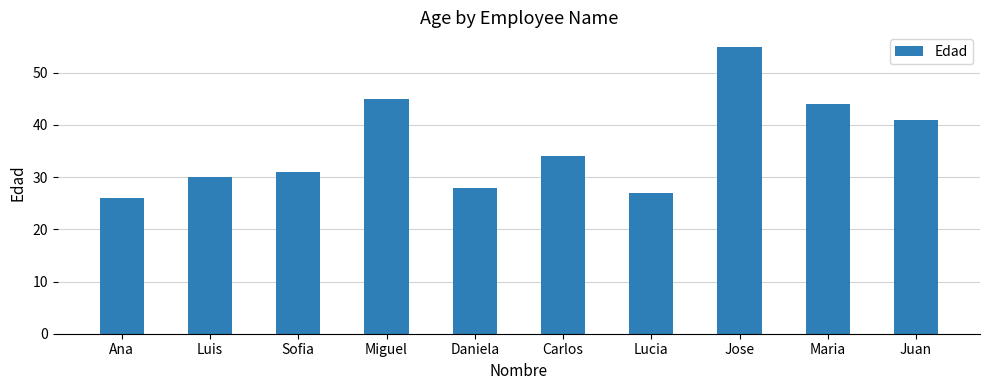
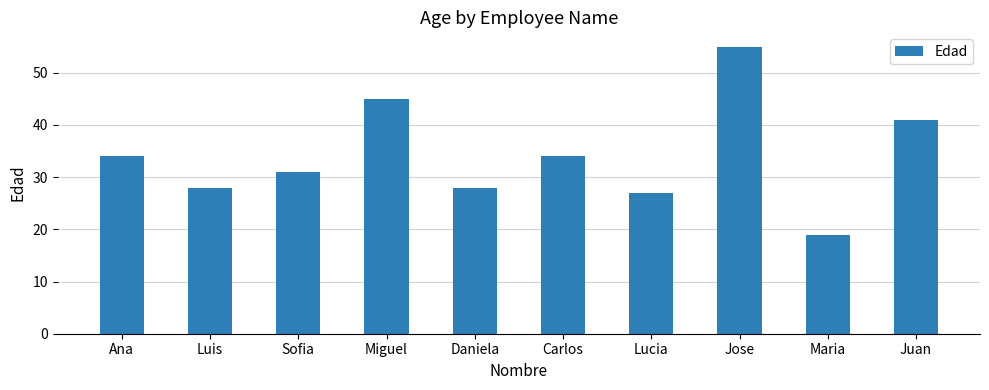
  {
-   "Ana": 26,
-   "Luis": 30,
+   "Ana": 34,
+   "Luis": 28,
    "Sofia": 31,
    "Miguel": 45,
    "Daniela": 28,
    "Carlos": 34,
    "Lucia": 27,
    "Jose": 55,
-   "Maria": 44,
+   "Maria": 19,
    "Juan": 41
  }
